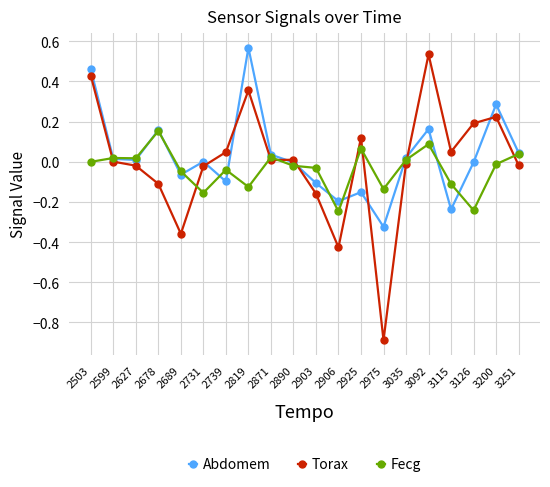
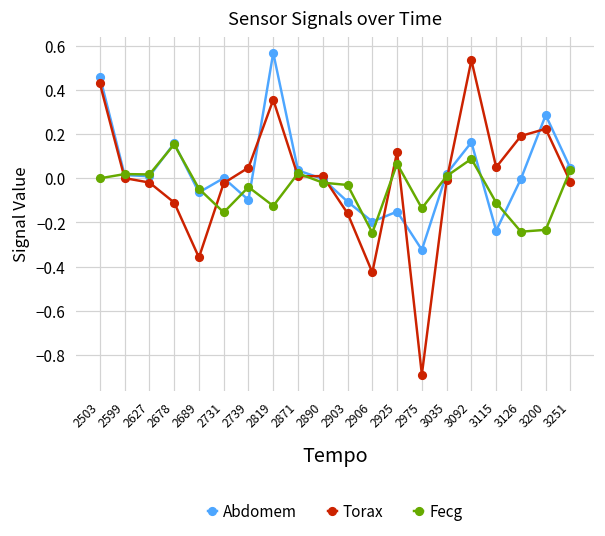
  {
    "Abdomem": {
      "2503": 0.46,
      "2689": -0.06,
      "2731": 0.00,
      "2739": -0.10,
      "2819": 0.57,
      "2871": 0.04,
      "2890": 0.00,
      "2903": -0.11,
      "2906": -0.20,
      "2925": -0.15,
      "2975": -0.32,
      "3092": 0.16,
      "3115": -0.24,
      "3126": 0.00,
      "3200": 0.29
    },
    "Torax": {
      "2503": 0.43,
      "2599": 0.00,
      "2627": -0.02,
      "2678": -0.11,
      "2689": -0.36,
      "2731": -0.02,
      "2739": 0.05,
      "2819": 0.35,
      "2871": 0.01,
      "2890": 0.01,
      "2903": -0.16,
      "2906": -0.43,
      "2925": 0.12,
      "2975": -0.89,
      "3035": -0.01,
      "3092": 0.53,
      "3115": 0.05,
      "3126": 0.19,
      "3200": 0.22,
      "3251": -0.02
    },
    "Fecg": {
      "2503": 0.00,
      "2689": -0.05,
      "2731": -0.15,
      "2739": -0.04,
      "2819": -0.13,
      "2871": 0.02,
      "2890": -0.02,
      "2903": -0.03,
      "2906": -0.25,
      "2925": 0.07,
      "2975": -0.14,
      "3092": 0.09,
      "3115": -0.11,
      "3126": -0.24,
-     "3200": -0.01
+     "3200": -0.23
    }
  }
